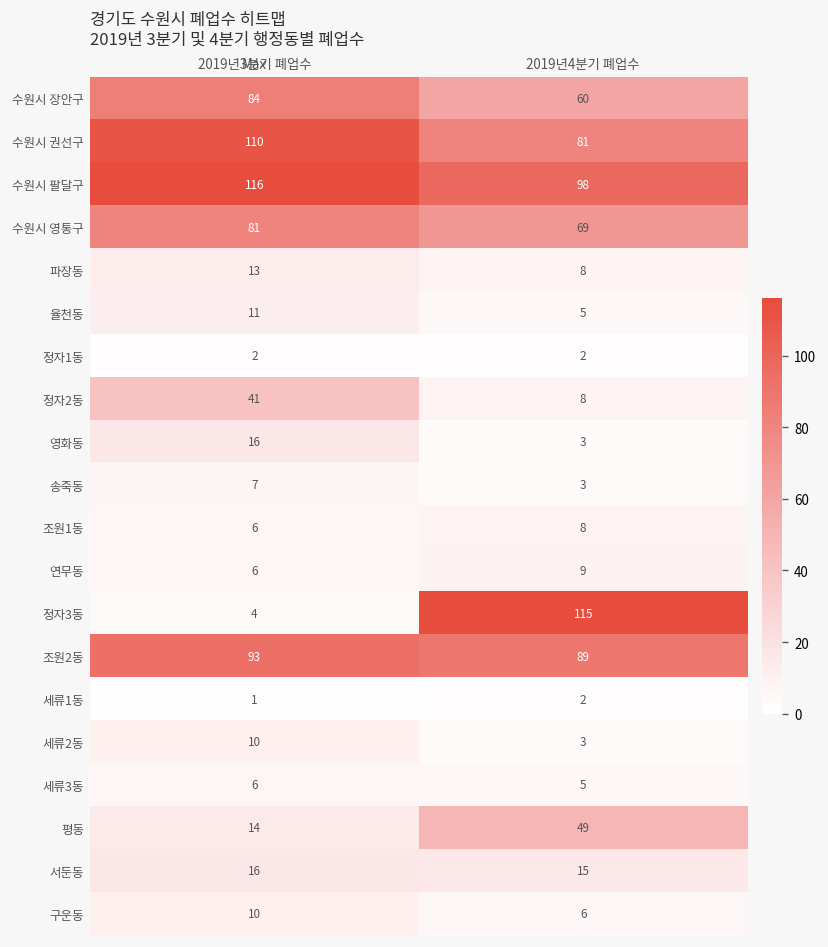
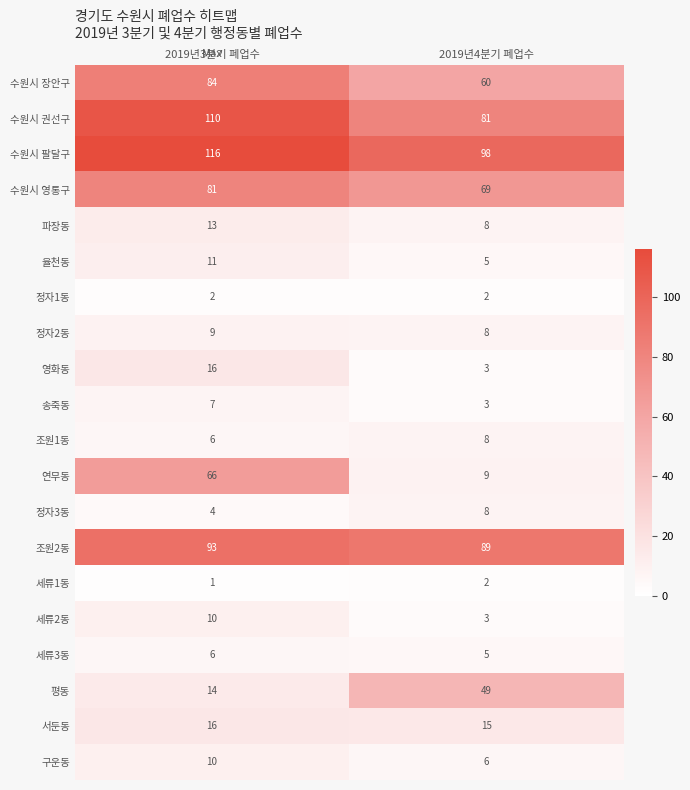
  {
    "수원시 장안구": {
      "2019년3분기 폐업수": 84,
      "2019년4분기 폐업수": 60
    },
    "수원시 권선구": {
      "2019년3분기 폐업수": 110,
      "2019년4분기 폐업수": 81
    },
    "수원시 팔달구": {
      "2019년3분기 폐업수": 116,
      "2019년4분기 폐업수": 98
    },
    "수원시 영통구": {
      "2019년3분기 폐업수": 81,
      "2019년4분기 폐업수": 69
    },
    "파장동": {
      "2019년3분기 폐업수": 13,
      "2019년4분기 폐업수": 8
    },
    "율천동": {
      "2019년3분기 폐업수": 11,
      "2019년4분기 폐업수": 5
    },
    "정자1동": {
      "2019년3분기 폐업수": 2,
      "2019년4분기 폐업수": 2
    },
    "정자2동": {
-     "2019년3분기 폐업수": 41,
+     "2019년3분기 폐업수": 9,
      "2019년4분기 폐업수": 8
    },
    "영화동": {
      "2019년3분기 폐업수": 16,
      "2019년4분기 폐업수": 3
    },
    "송죽동": {
      "2019년3분기 폐업수": 7,
      "2019년4분기 폐업수": 3
    },
    "조원1동": {
      "2019년3분기 폐업수": 6,
      "2019년4분기 폐업수": 8
    },
    "연무동": {
-     "2019년3분기 폐업수": 6,
+     "2019년3분기 폐업수": 66,
      "2019년4분기 폐업수": 9
    },
    "정자3동": {
      "2019년3분기 폐업수": 4,
-     "2019년4분기 폐업수": 115
+     "2019년4분기 폐업수": 8
    },
    "조원2동": {
      "2019년3분기 폐업수": 93,
      "2019년4분기 폐업수": 89
    },
    "세류1동": {
      "2019년3분기 폐업수": 1,
      "2019년4분기 폐업수": 2
    },
    "세류2동": {
      "2019년3분기 폐업수": 10,
      "2019년4분기 폐업수": 3
    },
    "세류3동": {
      "2019년3분기 폐업수": 6,
      "2019년4분기 폐업수": 5
    },
    "평동": {
      "2019년3분기 폐업수": 14,
      "2019년4분기 폐업수": 49
    },
    "서둔동": {
      "2019년3분기 폐업수": 16,
      "2019년4분기 폐업수": 15
    },
    "구운동": {
      "2019년3분기 폐업수": 10,
      "2019년4분기 폐업수": 6
    }
  }
